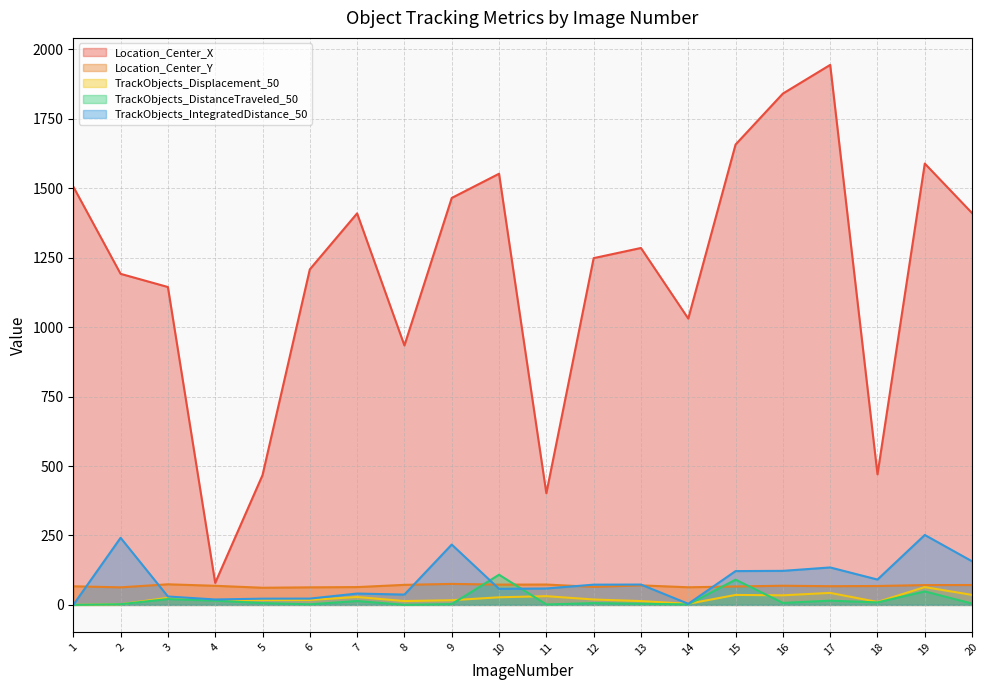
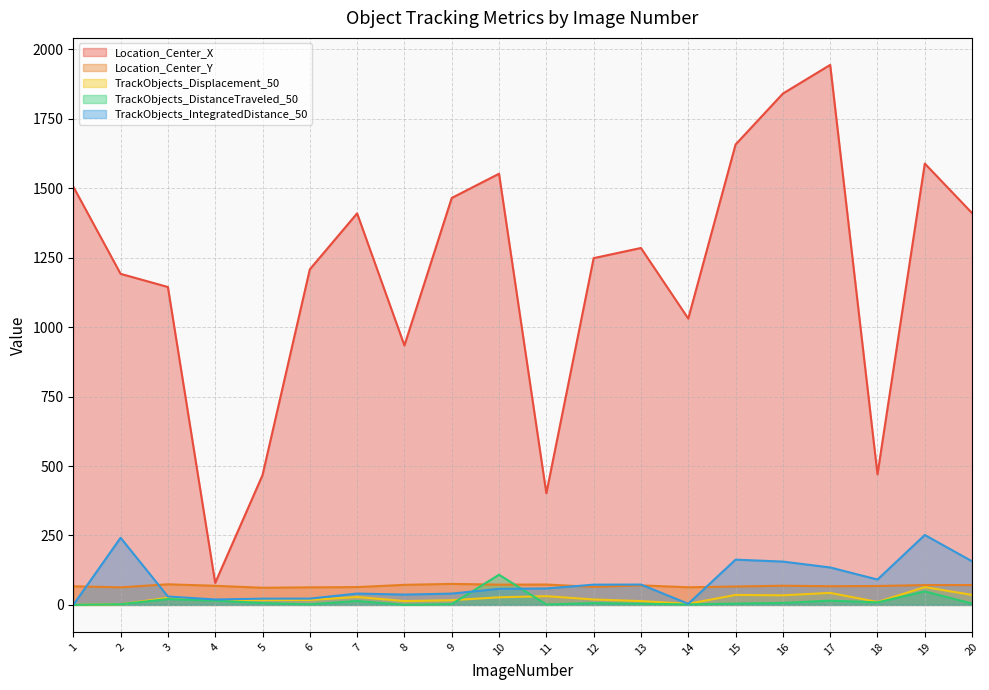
  {
    "TrackObjects_DistanceTraveled_50": {
      "5": 10,
      "6": 0,
      "7": 10,
      "8": 0,
      "9": 0,
      "10": 110,
      "11": 0,
      "12": 10,
      "13": 0,
-     "15": 90,
+     "15": 0,
      "16": 10,
      "17": 20,
      "19": 50,
      "20": 0
    },
    "TrackObjects_IntegratedDistance_50": {
      "2": 240,
      "7": 40,
      "8": 40,
-     "9": 220,
+     "9": 40,
      "10": 60,
      "11": 60,
-     "15": 120,
-     "16": 120,
+     "15": 160,
+     "16": 160,
      "17": 130,
      "18": 90,
      "19": 250,
      "20": 160
    }
  }
